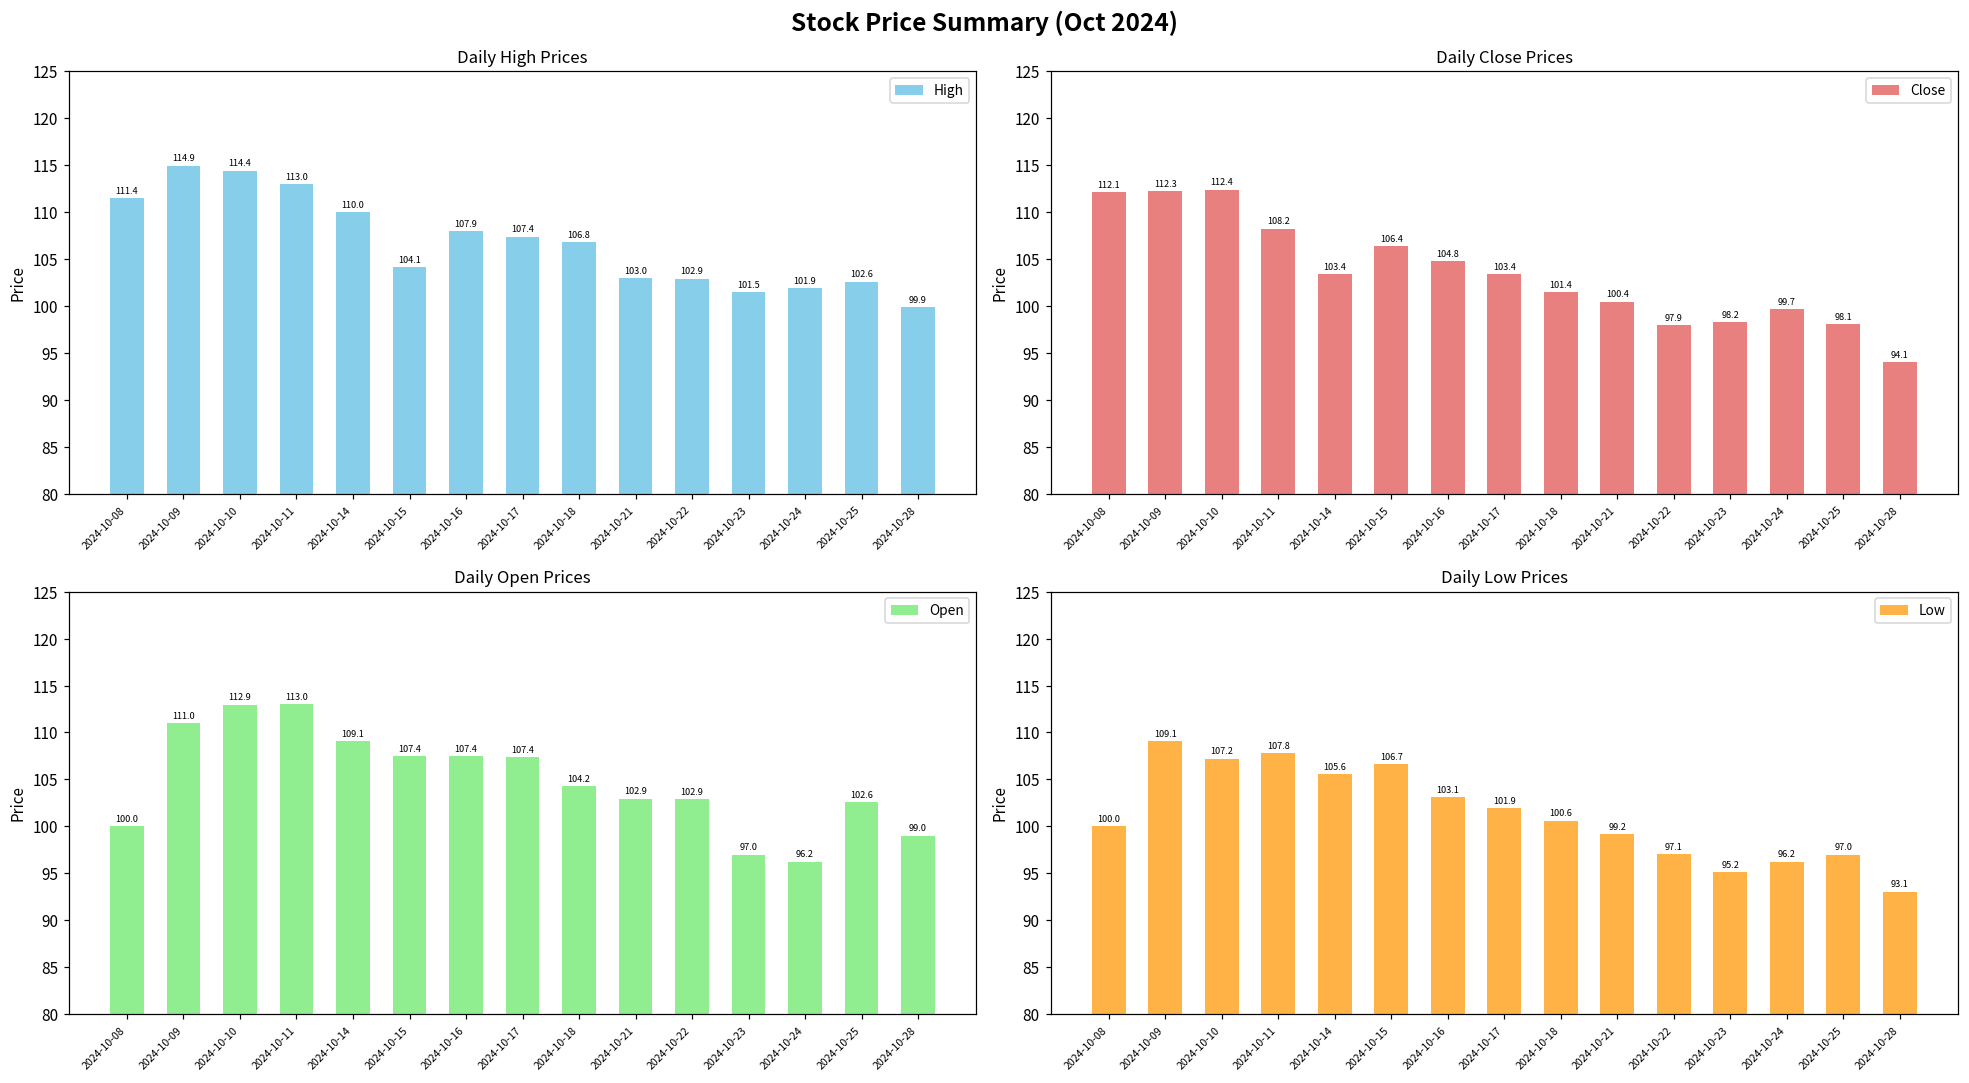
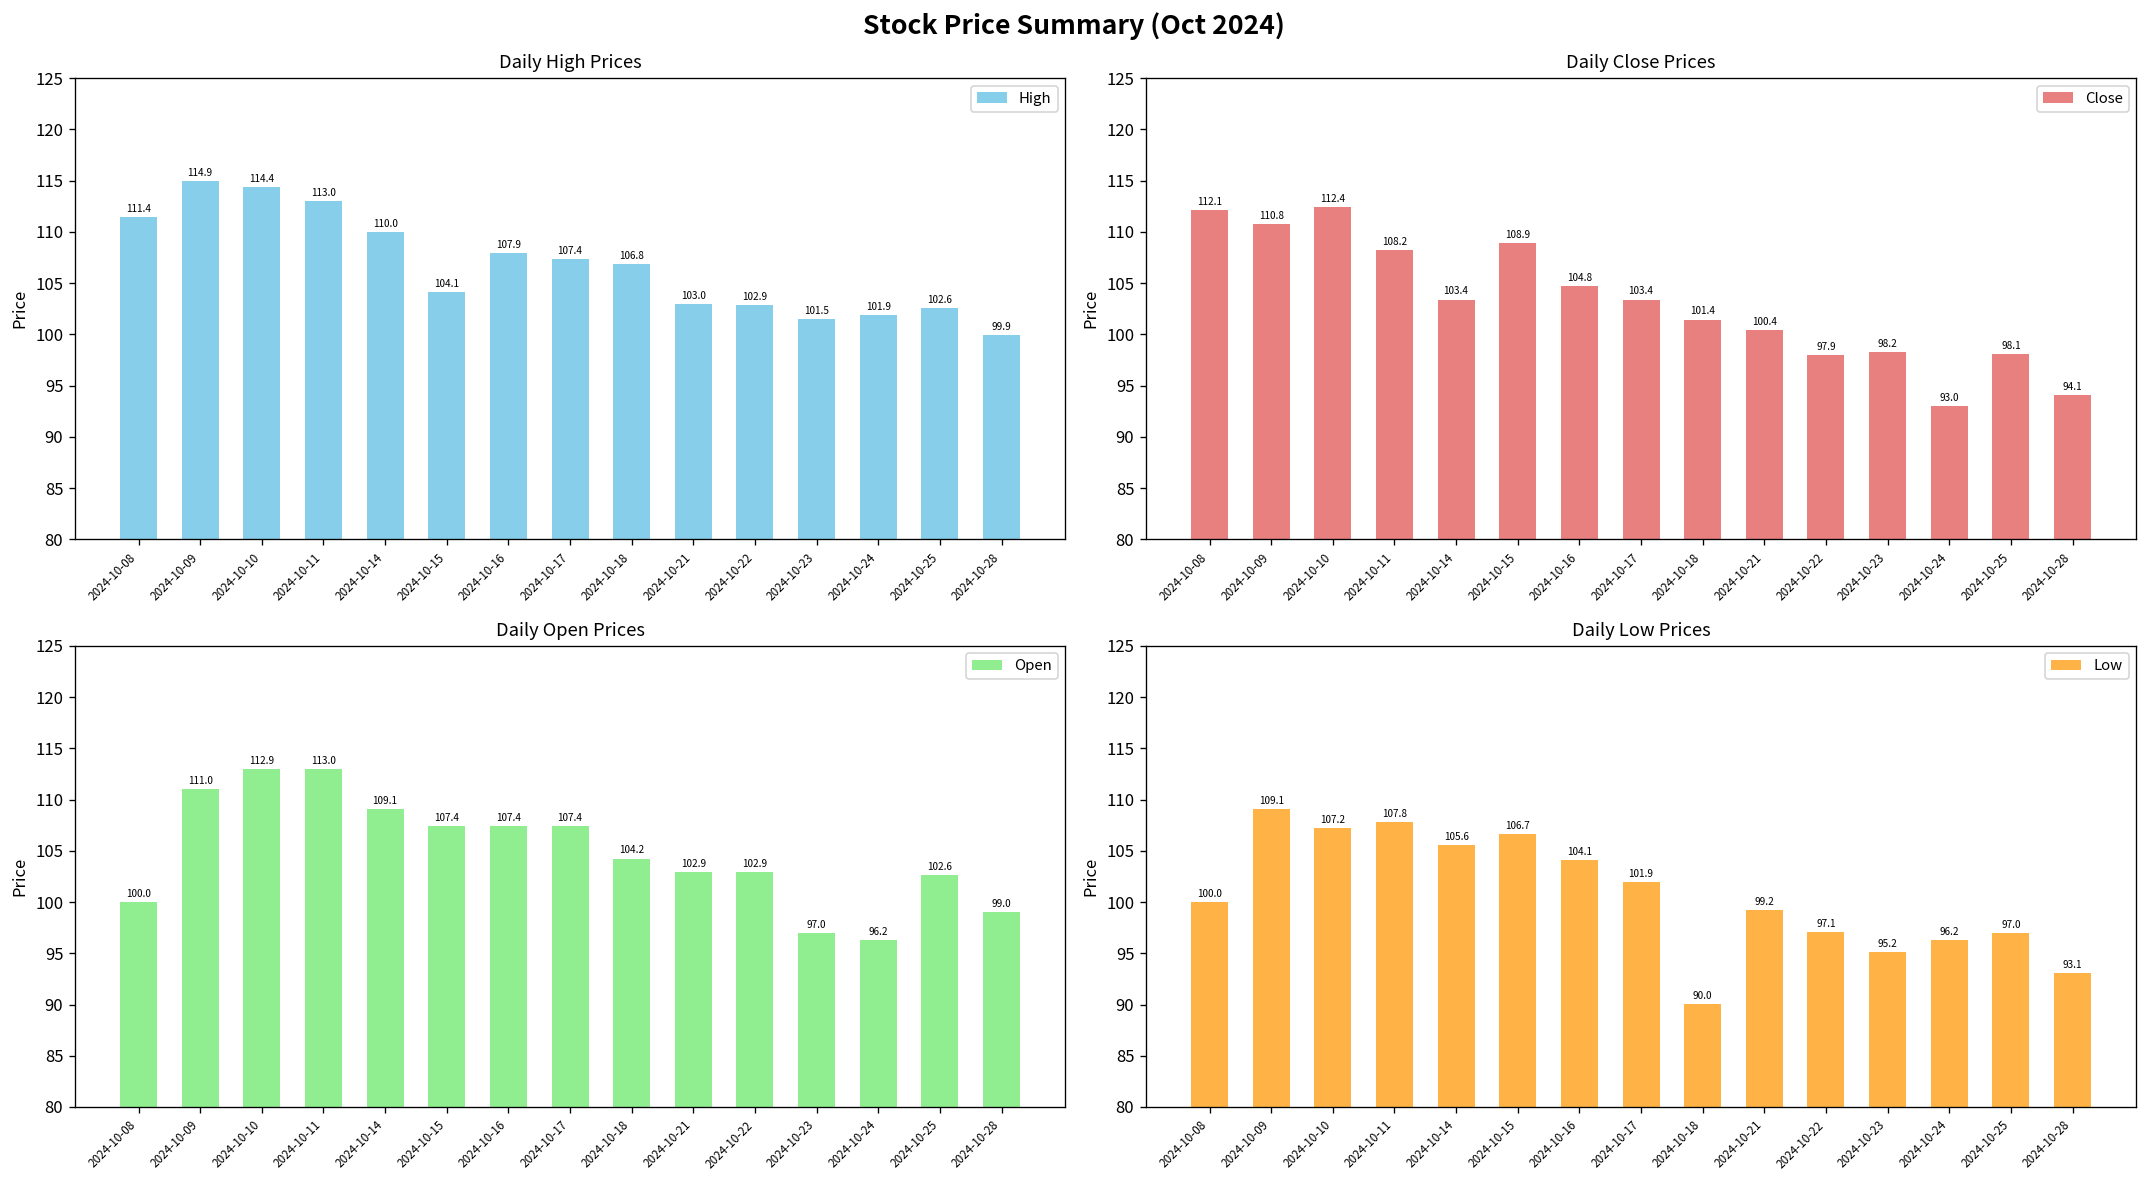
  {
    "Daily High Prices": {
      "2024-10-08": 111.4,
      "2024-10-09": 114.9,
      "2024-10-10": 114.4,
      "2024-10-11": 113.0,
      "2024-10-14": 110.0,
      "2024-10-15": 104.1,
      "2024-10-16": 107.9,
      "2024-10-17": 107.4,
      "2024-10-18": 106.8,
      "2024-10-21": 103.0,
      "2024-10-22": 102.9,
      "2024-10-23": 101.5,
      "2024-10-24": 101.9,
      "2024-10-25": 102.6,
      "2024-10-28": 99.9
    },
    "Daily Close Prices": {
      "2024-10-08": 112.1,
-     "2024-10-09": 112.3,
+     "2024-10-09": 110.8,
      "2024-10-10": 112.4,
      "2024-10-11": 108.2,
      "2024-10-14": 103.4,
-     "2024-10-15": 106.4,
+     "2024-10-15": 108.9,
      "2024-10-16": 104.8,
      "2024-10-17": 103.4,
      "2024-10-18": 101.4,
      "2024-10-21": 100.4,
      "2024-10-22": 97.9,
      "2024-10-23": 98.2,
-     "2024-10-24": 99.7,
+     "2024-10-24": 93.0,
      "2024-10-25": 98.1,
      "2024-10-28": 94.1
    },
    "Daily Open Prices": {
      "2024-10-08": 100.0,
      "2024-10-09": 111.0,
      "2024-10-10": 112.9,
      "2024-10-11": 113.0,
      "2024-10-14": 109.1,
      "2024-10-15": 107.4,
      "2024-10-16": 107.4,
      "2024-10-17": 107.4,
      "2024-10-18": 104.2,
      "2024-10-21": 102.9,
      "2024-10-22": 102.9,
      "2024-10-23": 97.0,
      "2024-10-24": 96.2,
      "2024-10-25": 102.6,
      "2024-10-28": 99.0
    },
    "Daily Low Prices": {
      "2024-10-08": 100.0,
      "2024-10-09": 109.1,
      "2024-10-10": 107.2,
      "2024-10-11": 107.8,
      "2024-10-14": 105.6,
      "2024-10-15": 106.7,
-     "2024-10-16": 103.1,
+     "2024-10-16": 104.1,
      "2024-10-17": 101.9,
-     "2024-10-18": 100.6,
+     "2024-10-18": 90.0,
      "2024-10-21": 99.2,
      "2024-10-22": 97.1,
      "2024-10-23": 95.2,
      "2024-10-24": 96.2,
      "2024-10-25": 97.0,
      "2024-10-28": 93.1
    }
  }
